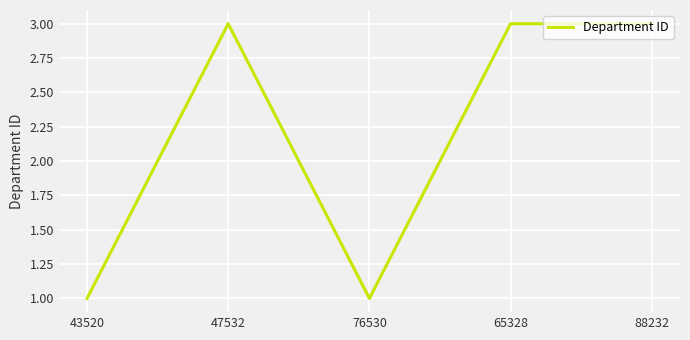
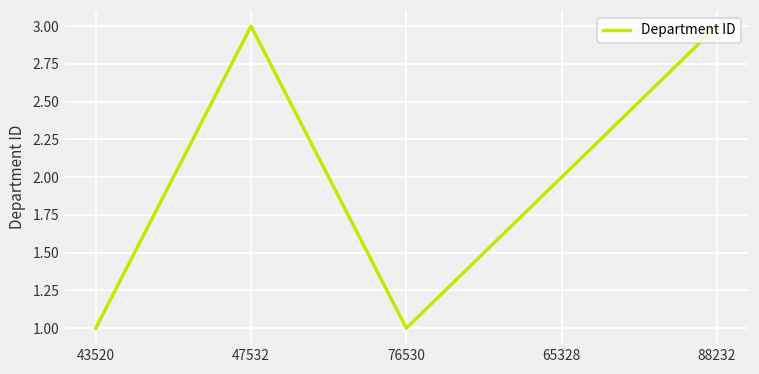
  {
    "43520": 1,
    "47532": 3,
    "76530": 1,
-   "65328": 3
+   "65328": 2
  }
